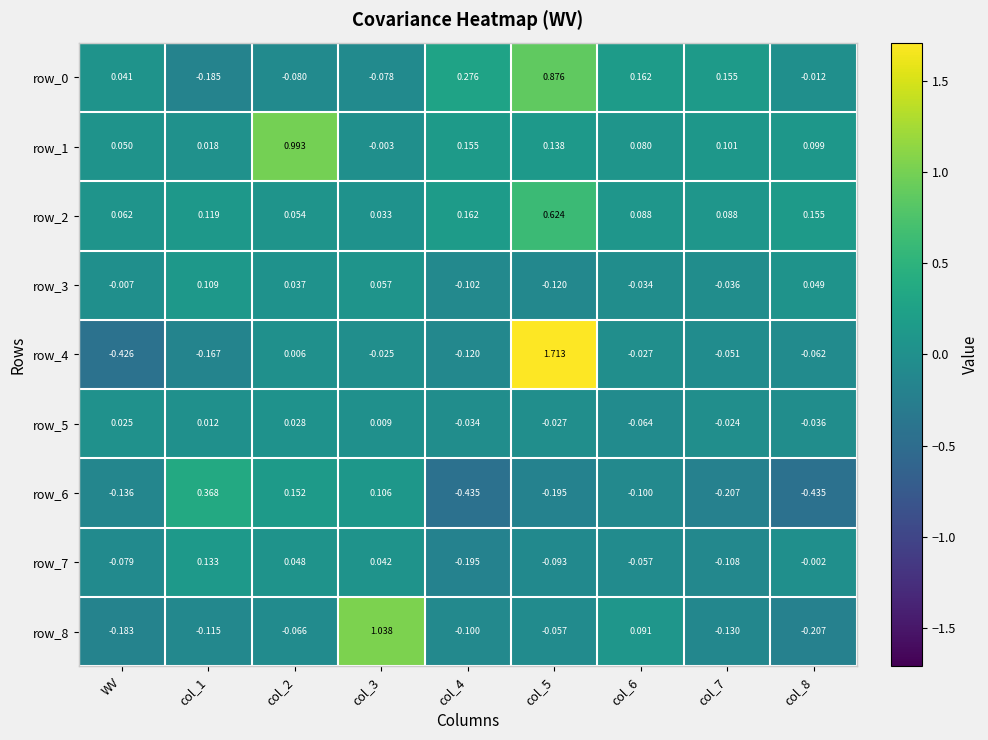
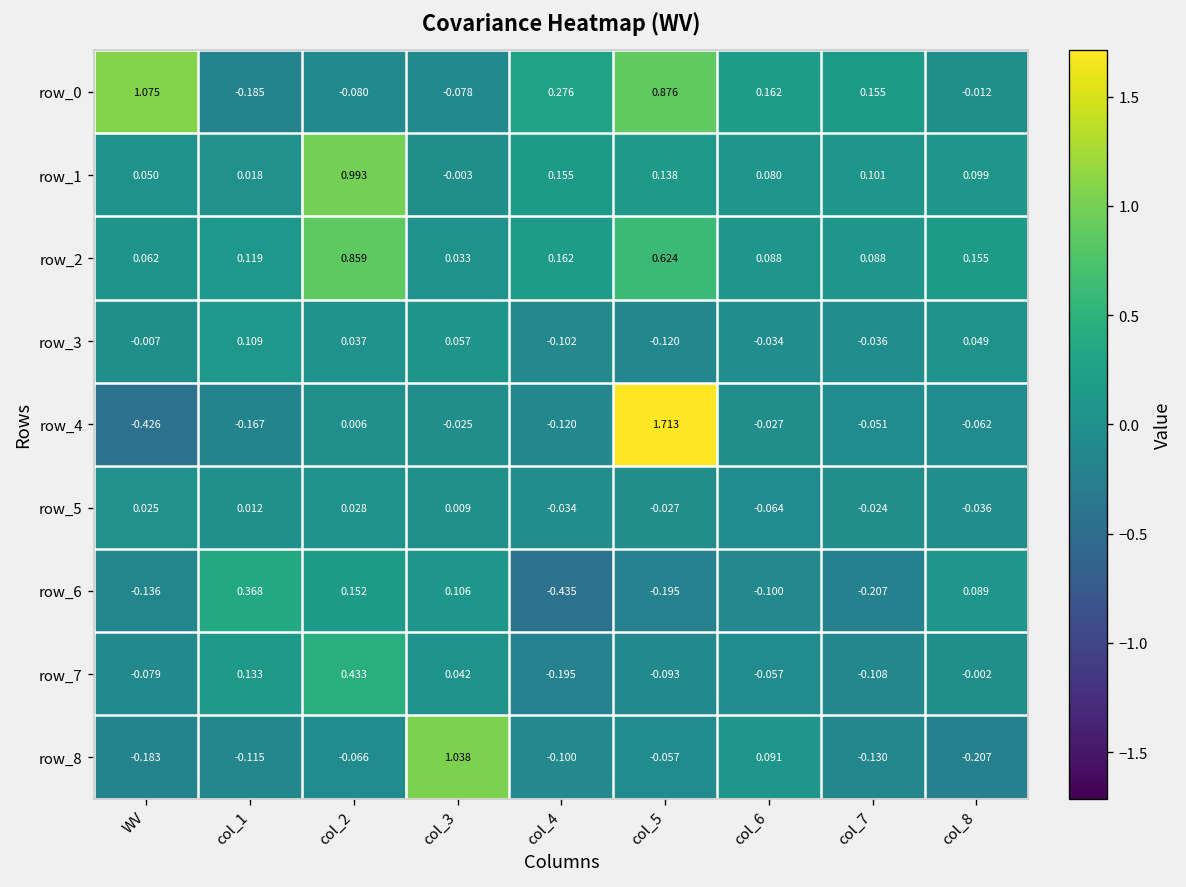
  {
    "row_0": {
-     "WV": 0.041,
+     "WV": 1.075,
      "col_1": -0.185,
      "col_2": -0.080,
      "col_3": -0.078,
      "col_4": 0.276,
      "col_5": 0.876,
      "col_6": 0.162,
      "col_7": 0.155,
      "col_8": -0.012
    },
    "row_1": {
      "WV": 0.050,
      "col_1": 0.018,
      "col_2": 0.993,
      "col_3": -0.003,
      "col_4": 0.155,
      "col_5": 0.138,
      "col_6": 0.080,
      "col_7": 0.101,
      "col_8": 0.099
    },
    "row_2": {
      "WV": 0.062,
      "col_1": 0.119,
-     "col_2": 0.054,
+     "col_2": 0.859,
      "col_3": 0.033,
      "col_4": 0.162,
      "col_5": 0.624,
      "col_6": 0.088,
      "col_7": 0.088,
      "col_8": 0.155
    },
    "row_3": {
      "WV": -0.007,
      "col_1": 0.109,
      "col_2": 0.037,
      "col_3": 0.057,
      "col_4": -0.102,
      "col_5": -0.120,
      "col_6": -0.034,
      "col_7": -0.036,
      "col_8": 0.049
    },
    "row_4": {
      "WV": -0.426,
      "col_1": -0.167,
      "col_2": 0.006,
      "col_3": -0.025,
      "col_4": -0.120,
      "col_5": 1.713,
      "col_6": -0.027,
      "col_7": -0.051,
      "col_8": -0.062
    },
    "row_5": {
      "WV": 0.025,
      "col_1": 0.012,
      "col_2": 0.028,
      "col_3": 0.009,
      "col_4": -0.034,
      "col_5": -0.027,
      "col_6": -0.064,
      "col_7": -0.024,
      "col_8": -0.036
    },
    "row_6": {
      "WV": -0.136,
      "col_1": 0.368,
      "col_2": 0.152,
      "col_3": 0.106,
      "col_4": -0.435,
      "col_5": -0.195,
      "col_6": -0.100,
      "col_7": -0.207,
-     "col_8": -0.435
+     "col_8": 0.089
    },
    "row_7": {
      "WV": -0.079,
      "col_1": 0.133,
-     "col_2": 0.048,
+     "col_2": 0.433,
      "col_3": 0.042,
      "col_4": -0.195,
      "col_5": -0.093,
      "col_6": -0.057,
      "col_7": -0.108,
      "col_8": -0.002
    },
    "row_8": {
      "WV": -0.183,
      "col_1": -0.115,
      "col_2": -0.066,
      "col_3": 1.038,
      "col_4": -0.100,
      "col_5": -0.057,
      "col_6": 0.091,
      "col_7": -0.130,
      "col_8": -0.207
    }
  }
